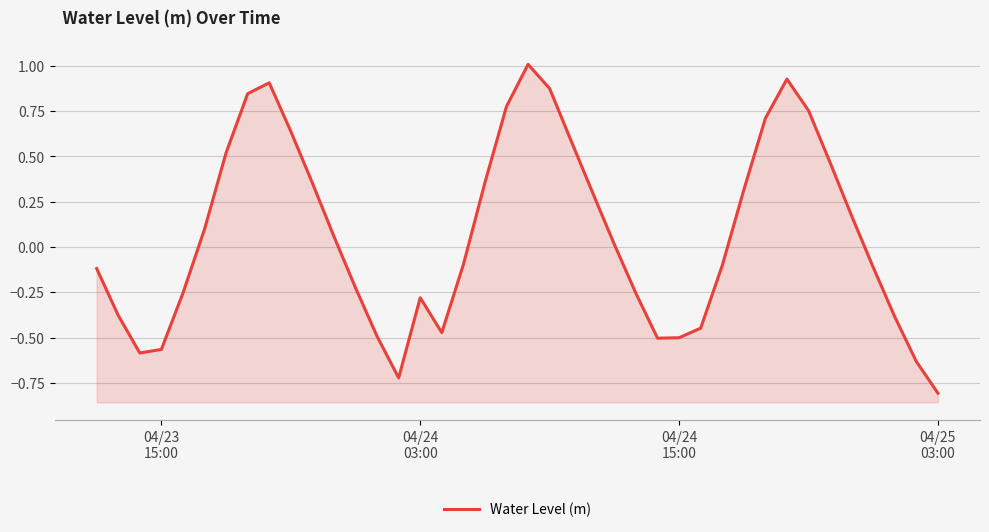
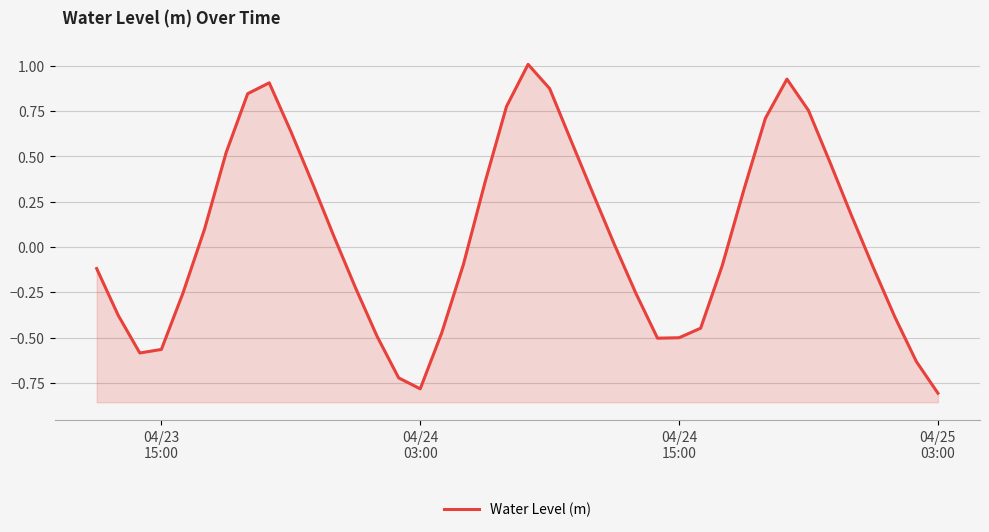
  {
    "04/23 15:00": -0.57,
-   "04/24 03:00": -0.28,
+   "04/24 03:00": -0.78,
    "04/24 15:00": -0.50,
    "04/25 03:00": -0.81
  }
